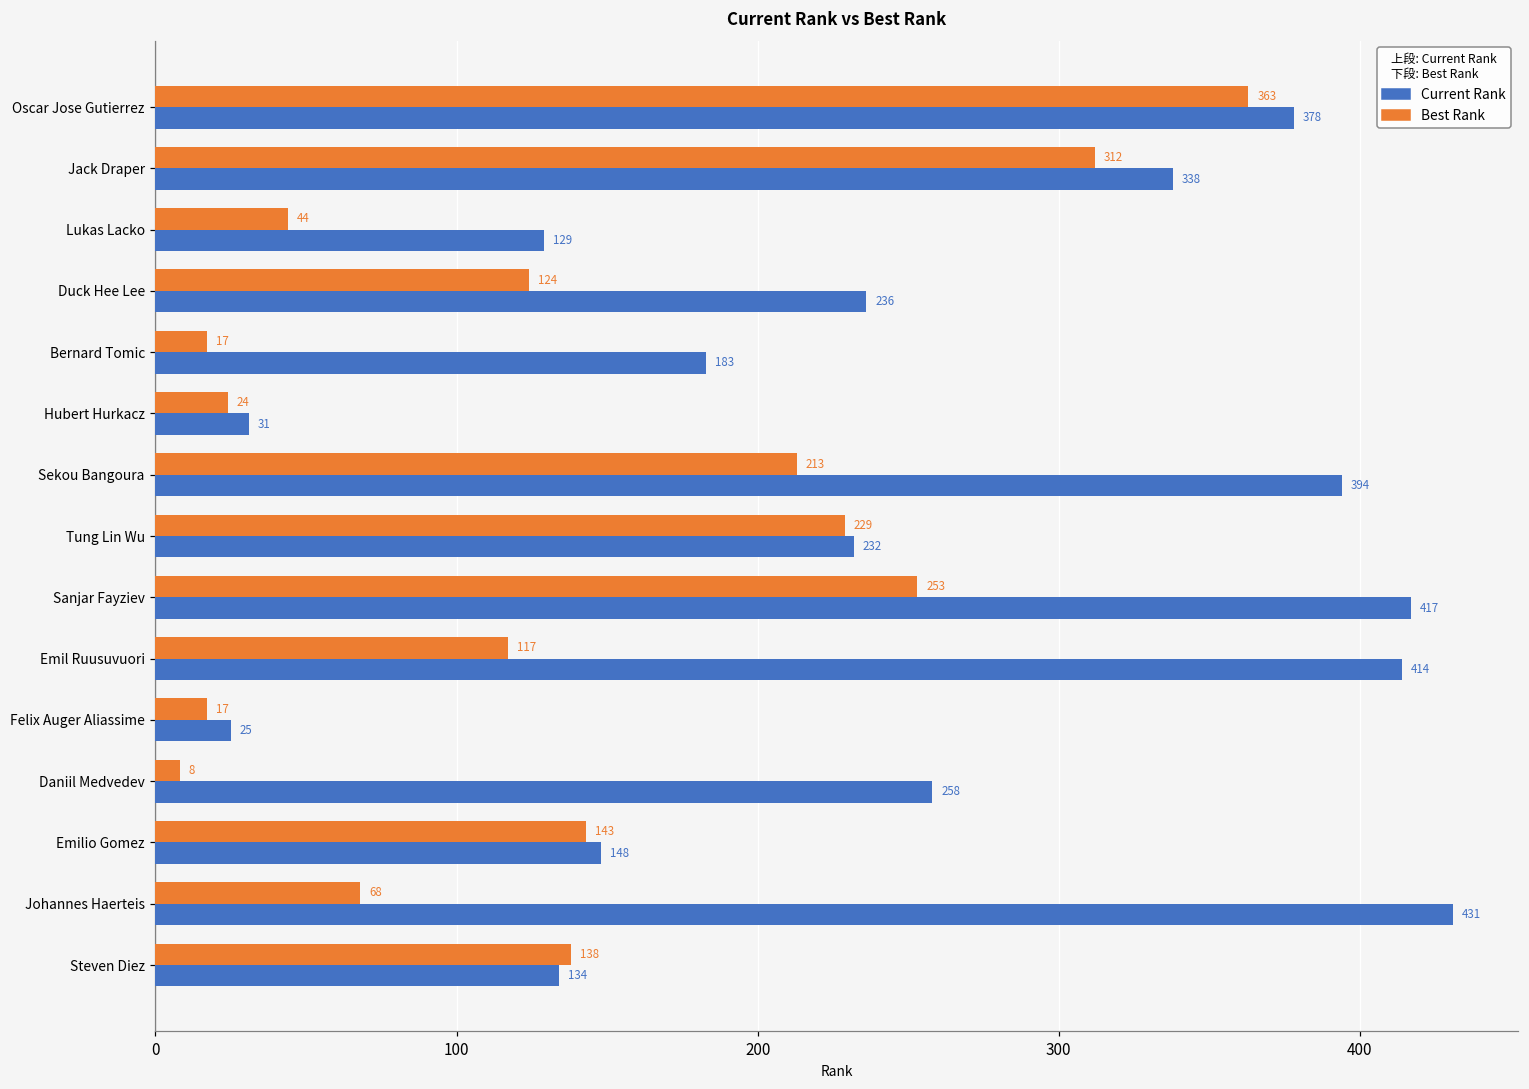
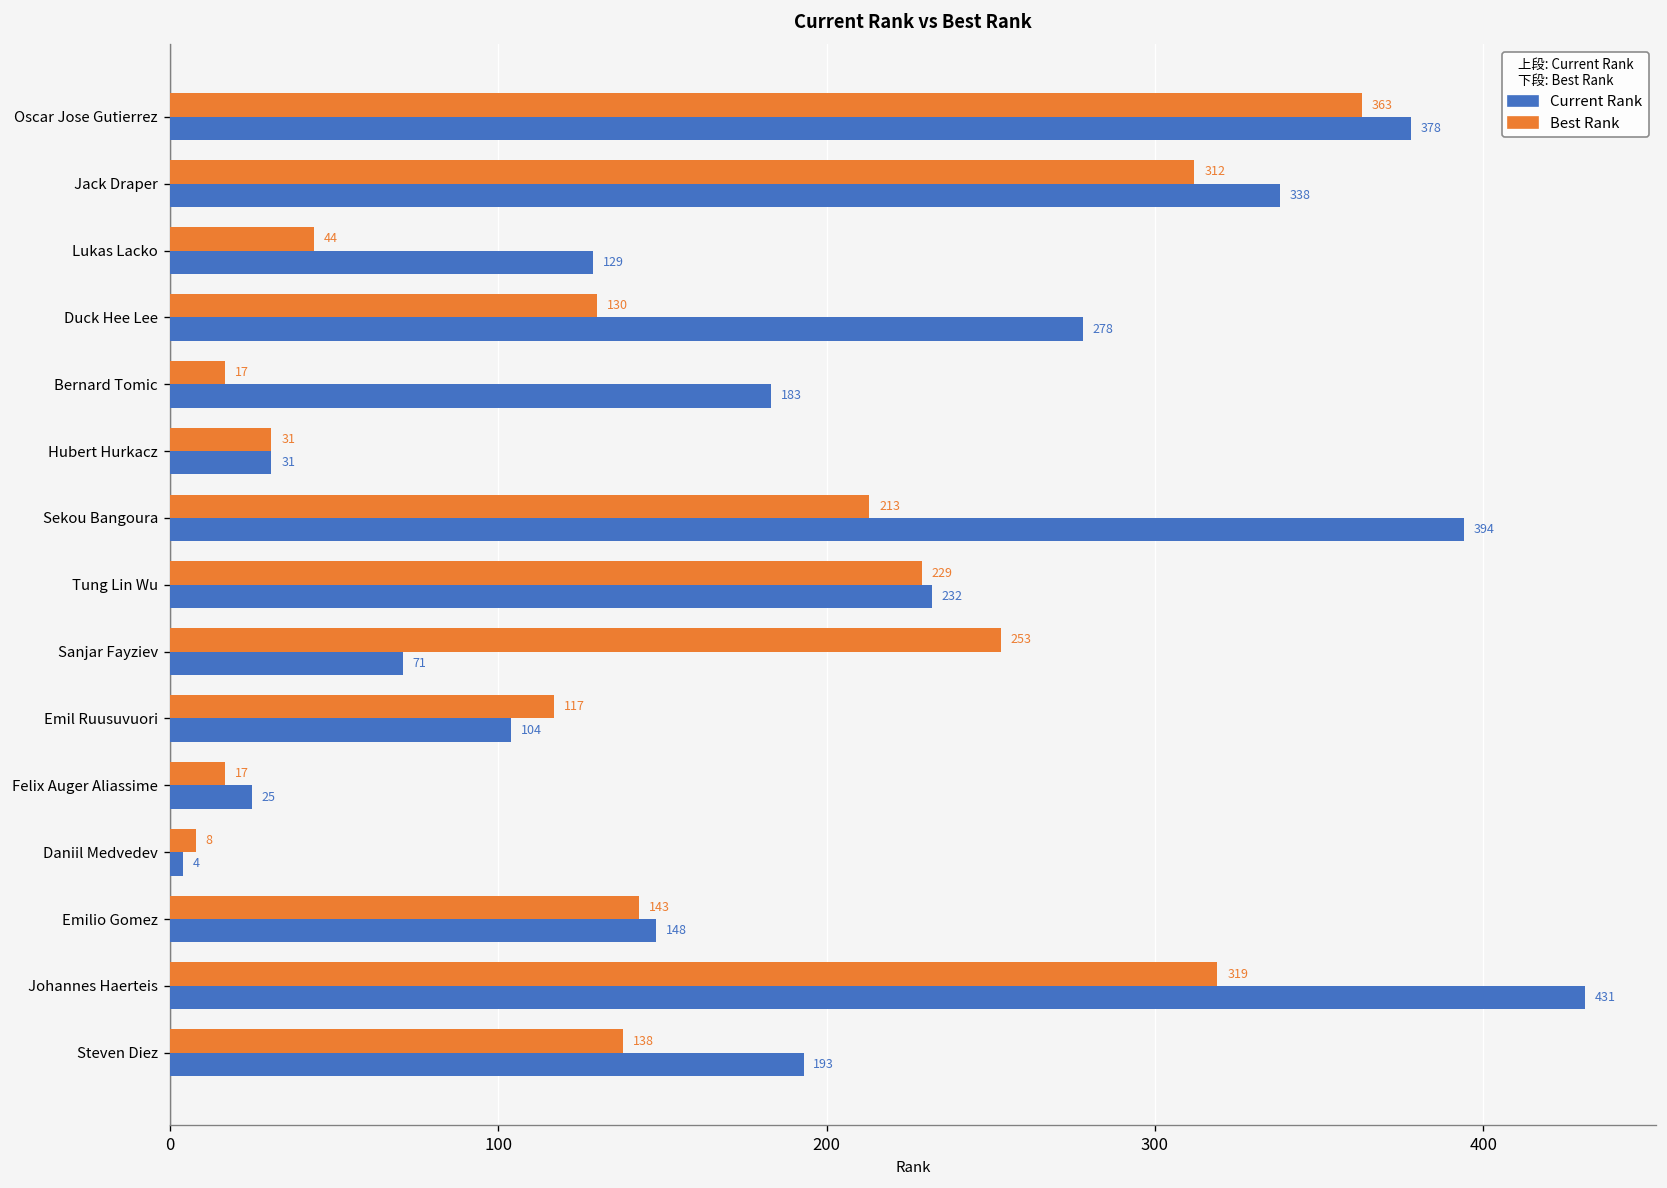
  {
    "Current Rank": {
      "Oscar Jose Gutierrez": 378,
      "Jack Draper": 338,
      "Lukas Lacko": 129,
-     "Duck Hee Lee": 236,
+     "Duck Hee Lee": 278,
      "Bernard Tomic": 183,
      "Hubert Hurkacz": 31,
      "Sekou Bangoura": 394,
      "Tung Lin Wu": 232,
-     "Sanjar Fayziev": 417,
-     "Emil Ruusuvuori": 414,
+     "Sanjar Fayziev": 71,
+     "Emil Ruusuvuori": 104,
      "Felix Auger Aliassime": 25,
-     "Daniil Medvedev": 258,
+     "Daniil Medvedev": 4,
      "Emilio Gomez": 148,
      "Johannes Haerteis": 431,
-     "Steven Diez": 134
+     "Steven Diez": 193
    },
    "Best Rank": {
      "Oscar Jose Gutierrez": 363,
      "Jack Draper": 312,
      "Lukas Lacko": 44,
-     "Duck Hee Lee": 124,
+     "Duck Hee Lee": 130,
      "Bernard Tomic": 17,
-     "Hubert Hurkacz": 24,
+     "Hubert Hurkacz": 31,
      "Sekou Bangoura": 213,
      "Tung Lin Wu": 229,
      "Sanjar Fayziev": 253,
      "Emil Ruusuvuori": 117,
      "Felix Auger Aliassime": 17,
      "Daniil Medvedev": 8,
      "Emilio Gomez": 143,
-     "Johannes Haerteis": 68,
+     "Johannes Haerteis": 319,
      "Steven Diez": 138
    }
  }
